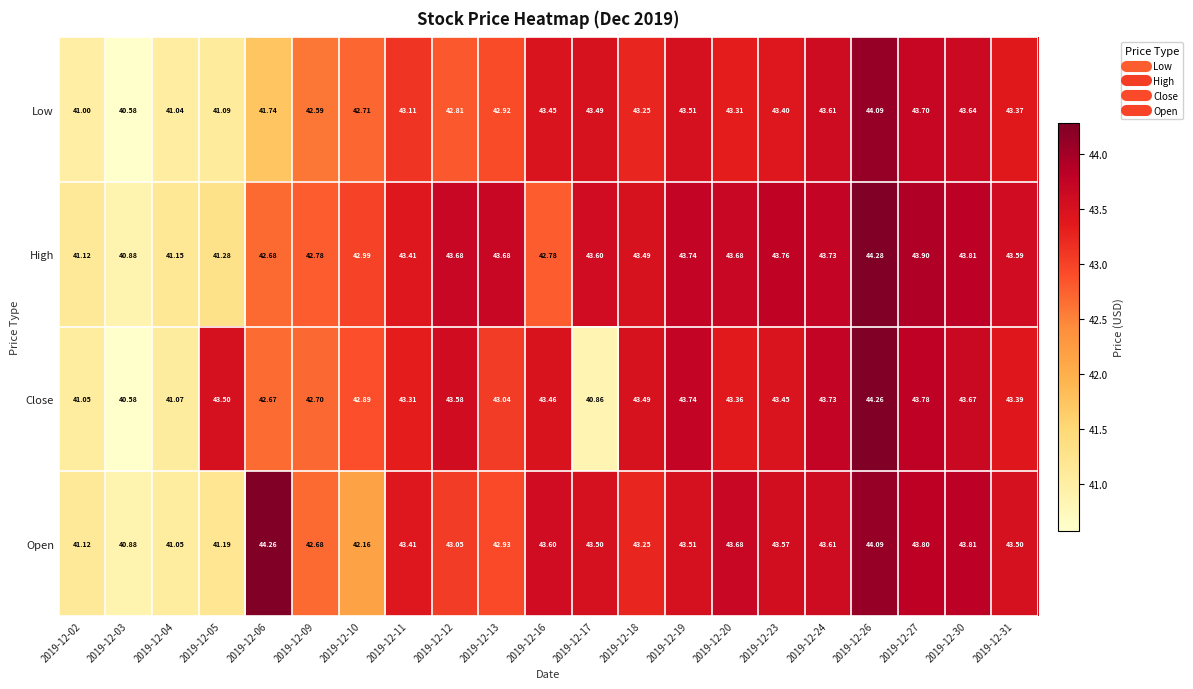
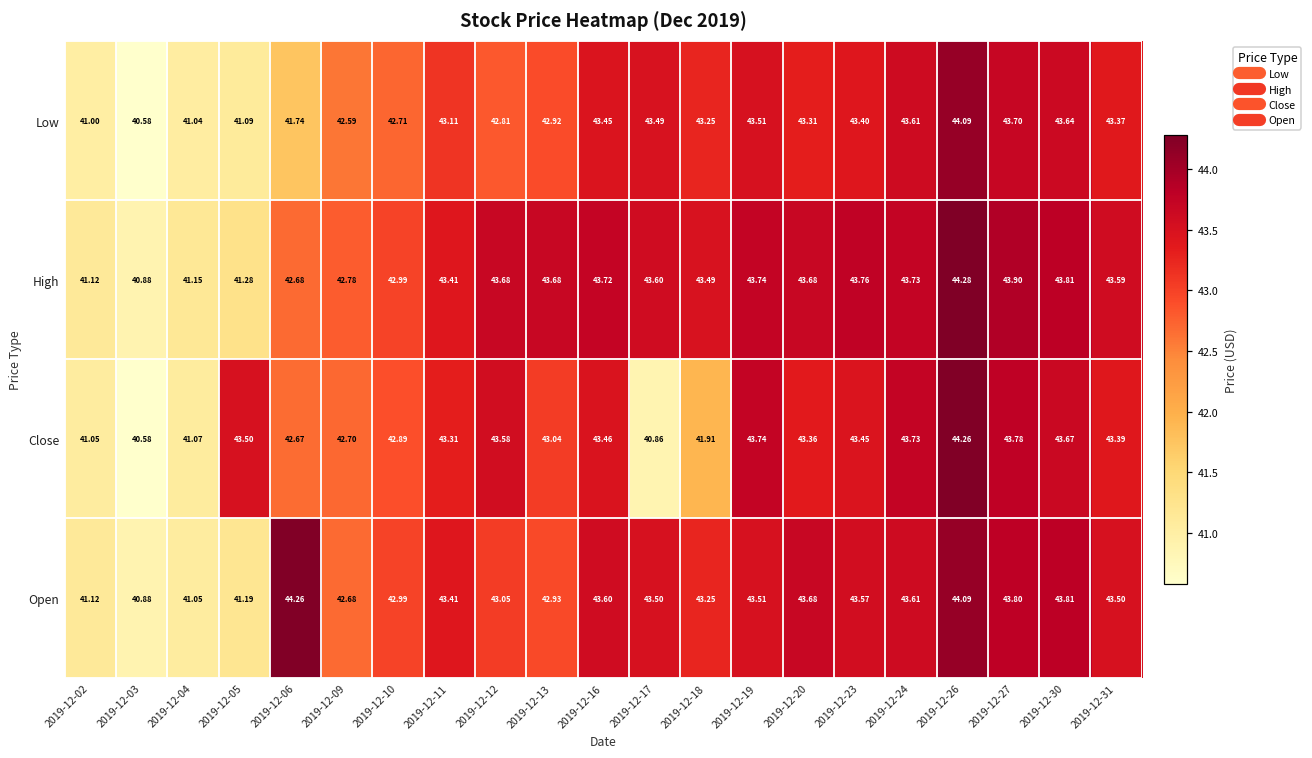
  {
    "Low": {
      "2019-12-02": 41.00,
      "2019-12-03": 40.58,
      "2019-12-04": 41.04,
      "2019-12-05": 41.09,
      "2019-12-06": 41.74,
      "2019-12-09": 42.59,
      "2019-12-10": 42.71,
      "2019-12-11": 43.11,
      "2019-12-12": 42.81,
      "2019-12-13": 42.92,
      "2019-12-16": 43.45,
      "2019-12-17": 43.49,
      "2019-12-18": 43.25,
      "2019-12-19": 43.51,
      "2019-12-20": 43.31,
      "2019-12-23": 43.40,
      "2019-12-24": 43.61,
      "2019-12-26": 44.09,
      "2019-12-27": 43.70,
      "2019-12-30": 43.64,
      "2019-12-31": 43.37
    },
    "High": {
      "2019-12-02": 41.12,
      "2019-12-03": 40.88,
      "2019-12-04": 41.15,
      "2019-12-05": 41.28,
      "2019-12-06": 42.68,
      "2019-12-09": 42.78,
      "2019-12-10": 42.99,
      "2019-12-11": 43.41,
      "2019-12-12": 43.68,
      "2019-12-13": 43.68,
-     "2019-12-16": 42.78,
+     "2019-12-16": 43.72,
      "2019-12-17": 43.60,
      "2019-12-18": 43.49,
      "2019-12-19": 43.74,
      "2019-12-20": 43.68,
      "2019-12-23": 43.76,
      "2019-12-24": 43.73,
      "2019-12-26": 44.28,
      "2019-12-27": 43.90,
      "2019-12-30": 43.81,
      "2019-12-31": 43.59
    },
    "Close": {
      "2019-12-02": 41.05,
      "2019-12-03": 40.58,
      "2019-12-04": 41.07,
      "2019-12-05": 43.50,
      "2019-12-06": 42.67,
      "2019-12-09": 42.70,
      "2019-12-10": 42.89,
      "2019-12-11": 43.31,
      "2019-12-12": 43.58,
      "2019-12-13": 43.04,
      "2019-12-16": 43.46,
      "2019-12-17": 40.86,
-     "2019-12-18": 43.49,
+     "2019-12-18": 41.91,
      "2019-12-19": 43.74,
      "2019-12-20": 43.36,
      "2019-12-23": 43.45,
      "2019-12-24": 43.73,
      "2019-12-26": 44.26,
      "2019-12-27": 43.78,
      "2019-12-30": 43.67,
      "2019-12-31": 43.39
    },
    "Open": {
      "2019-12-02": 41.12,
      "2019-12-03": 40.88,
      "2019-12-04": 41.05,
      "2019-12-05": 41.19,
      "2019-12-06": 44.26,
      "2019-12-09": 42.68,
-     "2019-12-10": 42.16,
+     "2019-12-10": 42.99,
      "2019-12-11": 43.41,
      "2019-12-12": 43.05,
      "2019-12-13": 42.93,
      "2019-12-16": 43.60,
      "2019-12-17": 43.50,
      "2019-12-18": 43.25,
      "2019-12-19": 43.51,
      "2019-12-20": 43.68,
      "2019-12-23": 43.57,
      "2019-12-24": 43.61,
      "2019-12-26": 44.09,
      "2019-12-27": 43.80,
      "2019-12-30": 43.81,
      "2019-12-31": 43.50
    }
  }
